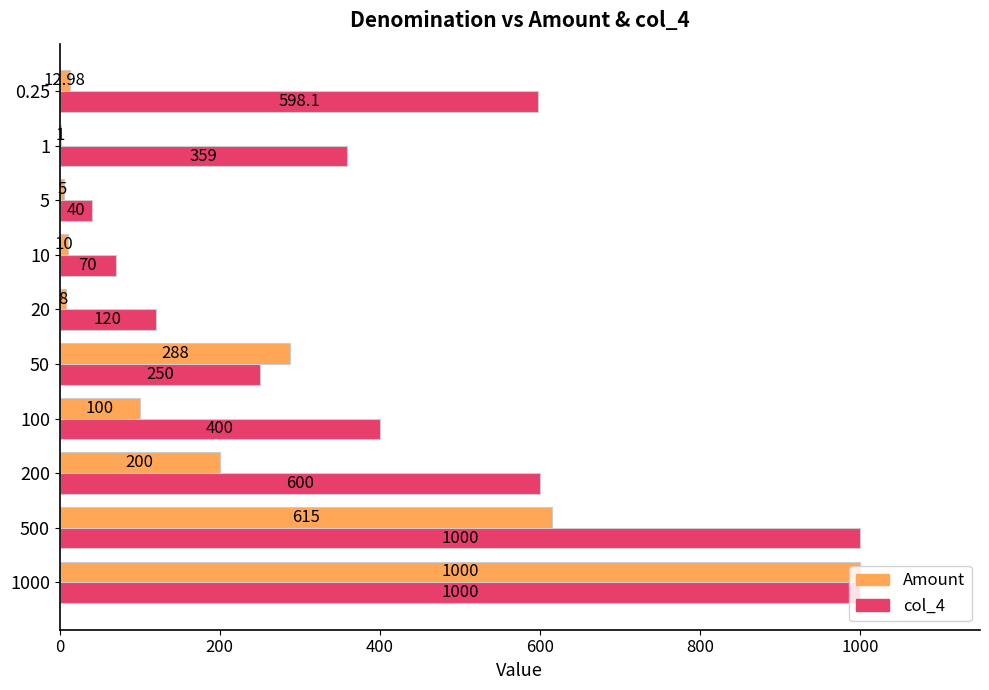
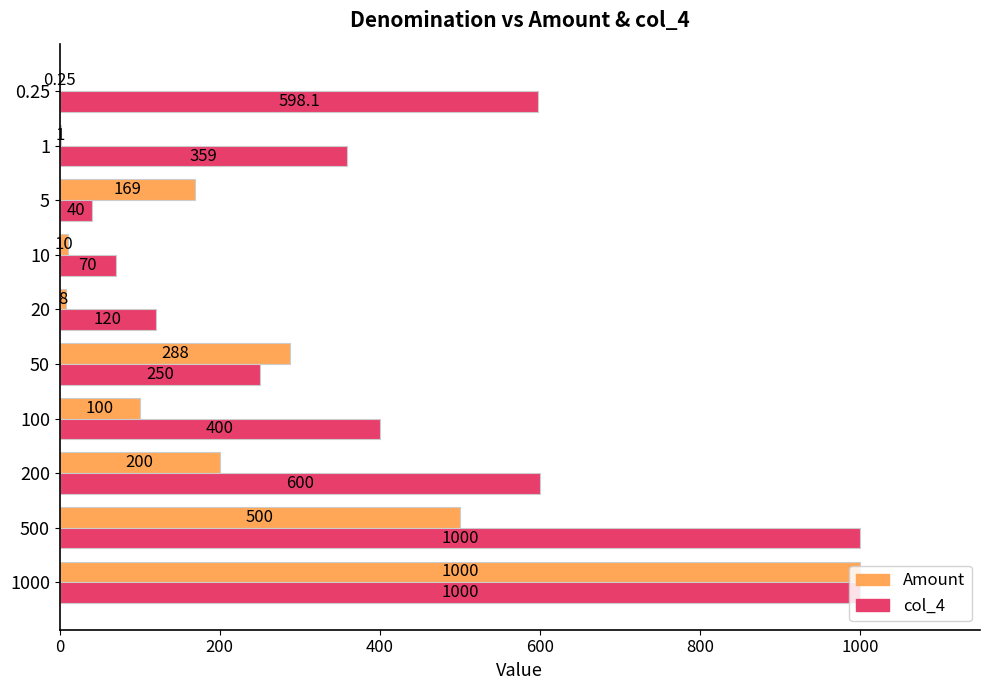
  {
    "Amount": {
-     "0.25": 12.98,
+     "0.25": 0.25,
      "1": 1,
-     "5": 5,
+     "5": 169,
      "10": 10,
      "20": 8,
      "50": 288,
      "100": 100,
      "200": 200,
-     "500": 615
+     "500": 500
    },
    "col_4": {
      "0.25": 598.1,
      "1": 359,
      "5": 40,
      "10": 70,
      "20": 120,
      "50": 250,
      "100": 400,
      "200": 600,
      "500": 1000
    }
  }
